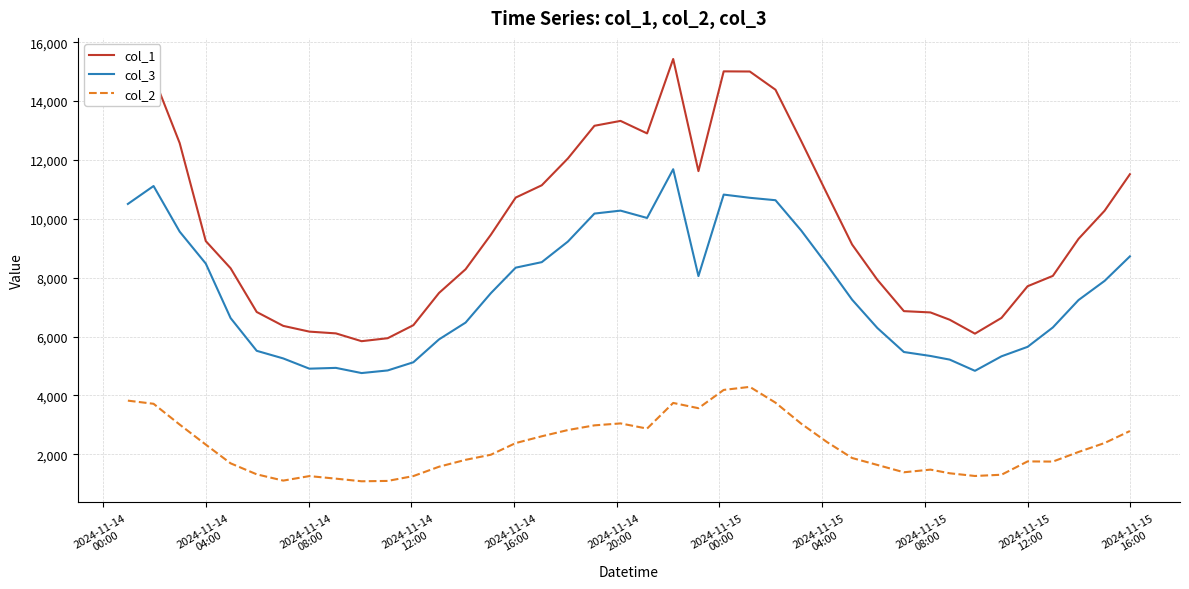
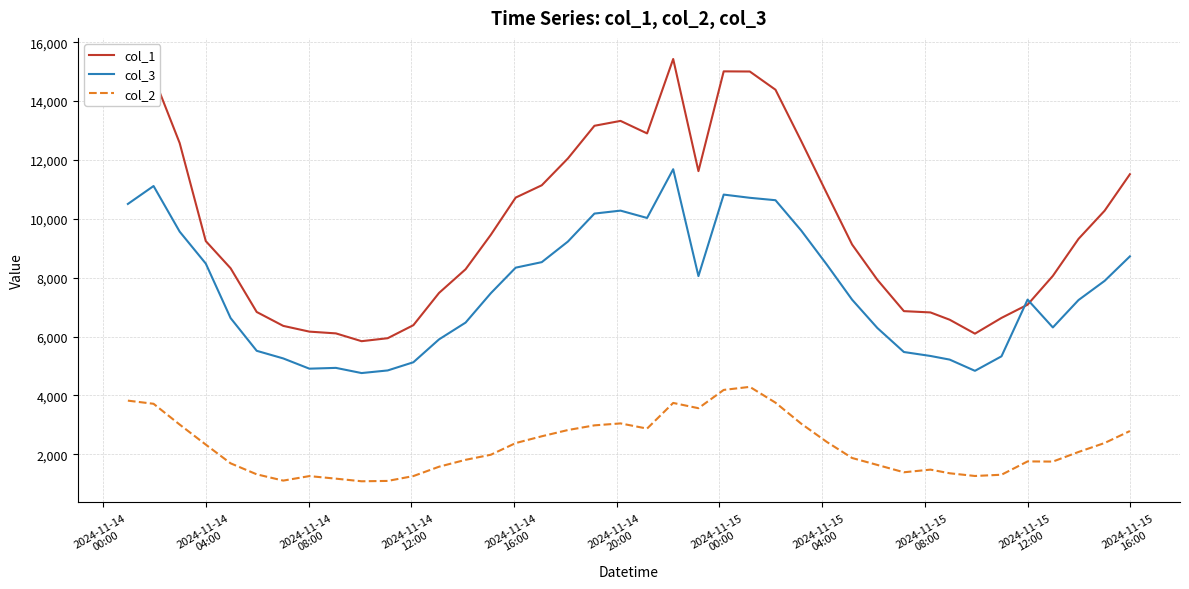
  {
    "col_1": {
      "2024-11-14 04:00": "9,200",
-     "2024-11-15 12:00": "7,700"
+     "2024-11-15 12:00": "7,100"
    },
    "col_3": {
      "2024-11-14 04:00": "8,500",
-     "2024-11-15 12:00": "5,700"
+     "2024-11-15 12:00": "7,300"
    },
    "col_2": {
      "2024-11-14 04:00": "2,300",
      "2024-11-15 12:00": "1,800"
    }
  }
